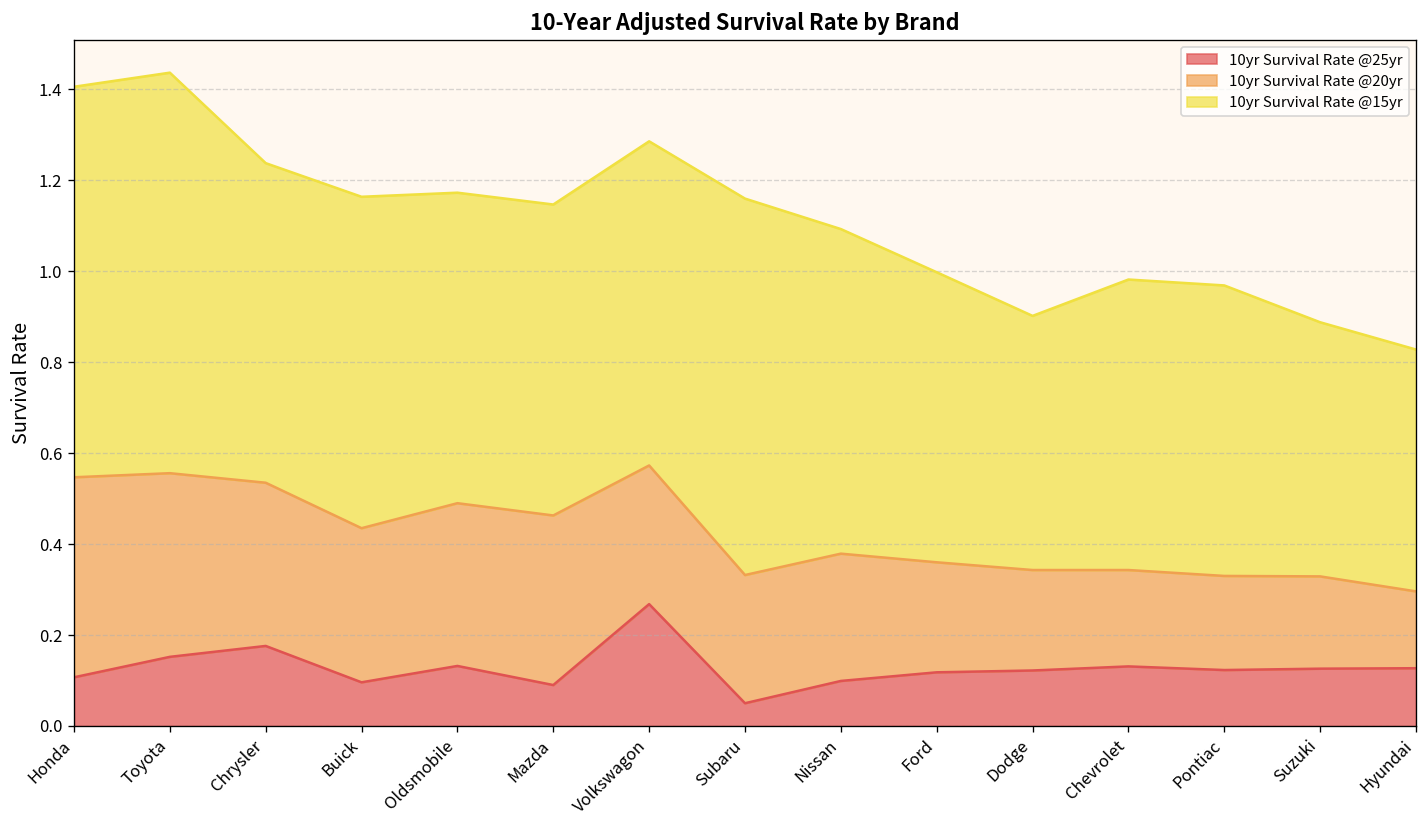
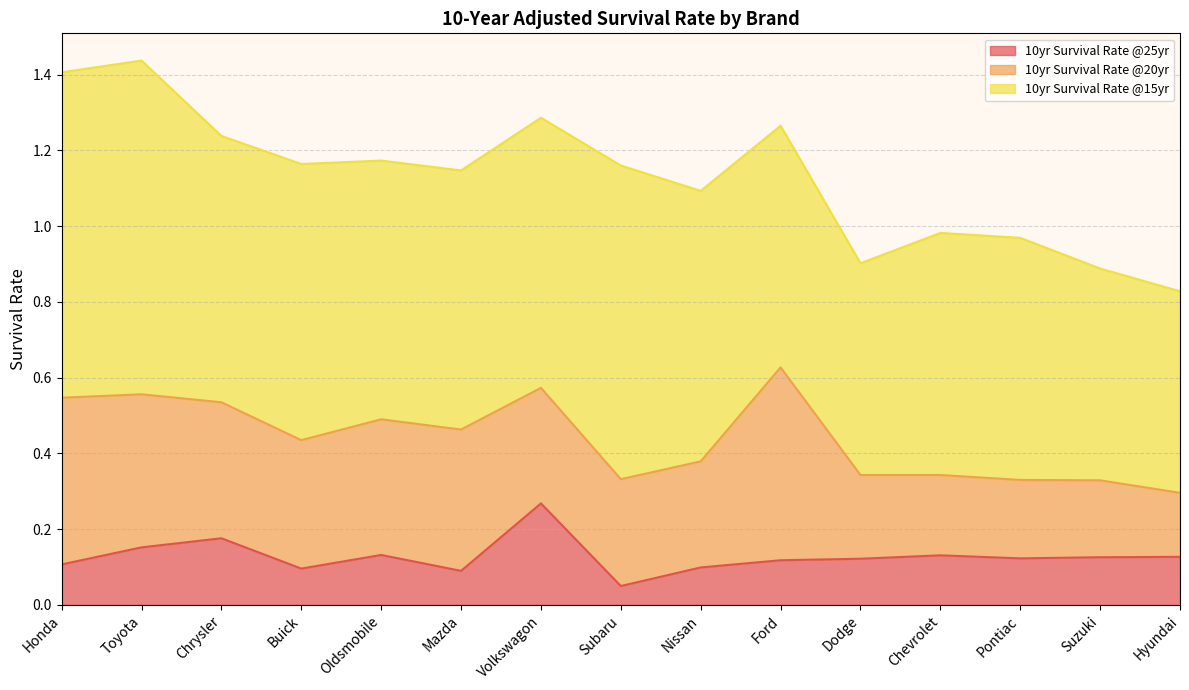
  {
    "10yr Survival Rate @25yr": {
      "Honda": 0.11,
      "Toyota": 0.15,
      "Chrysler": 0.18,
      "Buick": 0.10,
      "Oldsmobile": 0.13,
      "Mazda": 0.09,
      "Volkswagon": 0.27,
      "Subaru": 0.05,
      "Nissan": 0.10,
      "Ford": 0.12,
      "Dodge": 0.12,
      "Chevrolet": 0.13,
      "Pontiac": 0.12,
      "Suzuki": 0.13,
      "Hyundai": 0.13
    },
    "10yr Survival Rate @20yr": {
      "Honda": 0.44,
      "Toyota": 0.40,
      "Chrysler": 0.36,
      "Buick": 0.34,
      "Oldsmobile": 0.36,
      "Mazda": 0.37,
      "Volkswagon": 0.30,
      "Subaru": 0.28,
      "Nissan": 0.28,
-     "Ford": 0.24,
+     "Ford": 0.51,
      "Dodge": 0.22,
      "Chevrolet": 0.21,
      "Pontiac": 0.21,
      "Suzuki": 0.20,
      "Hyundai": 0.17
    },
    "10yr Survival Rate @15yr": {
      "Honda": 0.86,
      "Toyota": 0.88,
      "Chrysler": 0.70,
      "Buick": 0.73,
      "Oldsmobile": 0.68,
      "Mazda": 0.68,
      "Volkswagon": 0.71,
      "Subaru": 0.83,
      "Nissan": 0.71,
      "Ford": 0.64,
      "Dodge": 0.56,
      "Chevrolet": 0.64,
      "Pontiac": 0.64,
      "Suzuki": 0.56,
      "Hyundai": 0.53
    }
  }
